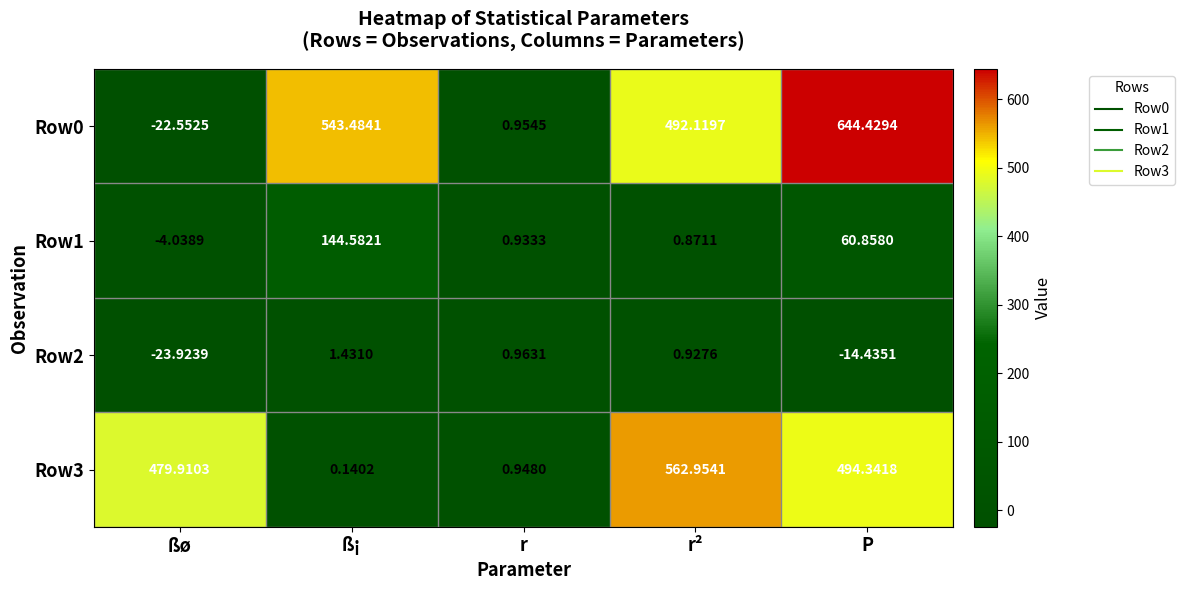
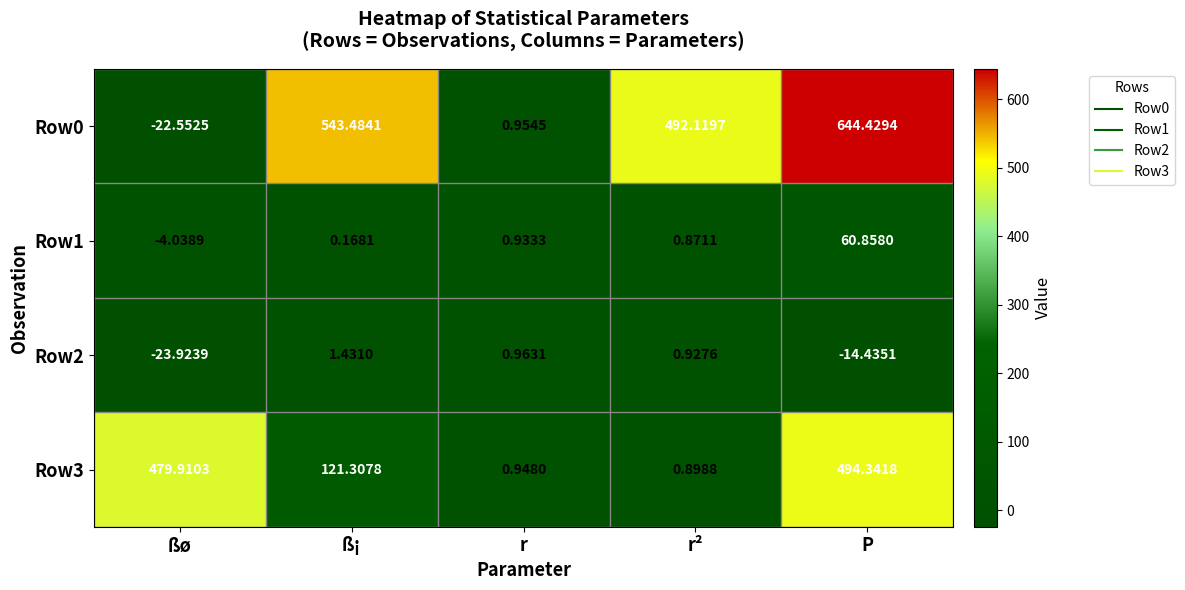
  {
    "Row0": {
      "ßø": -22.5525,
      "ß¡": 543.4841,
      "r": 0.9545,
      "r²": 492.1197,
      "P": 644.4294
    },
    "Row1": {
      "ßø": -4.0389,
-     "ß¡": 144.5821,
+     "ß¡": 0.1681,
      "r": 0.9333,
      "r²": 0.8711,
      "P": 60.8580
    },
    "Row2": {
      "ßø": -23.9239,
      "ß¡": 1.4310,
      "r": 0.9631,
      "r²": 0.9276,
      "P": -14.4351
    },
    "Row3": {
      "ßø": 479.9103,
-     "ß¡": 0.1402,
+     "ß¡": 121.3078,
      "r": 0.9480,
-     "r²": 562.9541,
+     "r²": 0.8988,
      "P": 494.3418
    }
  }
